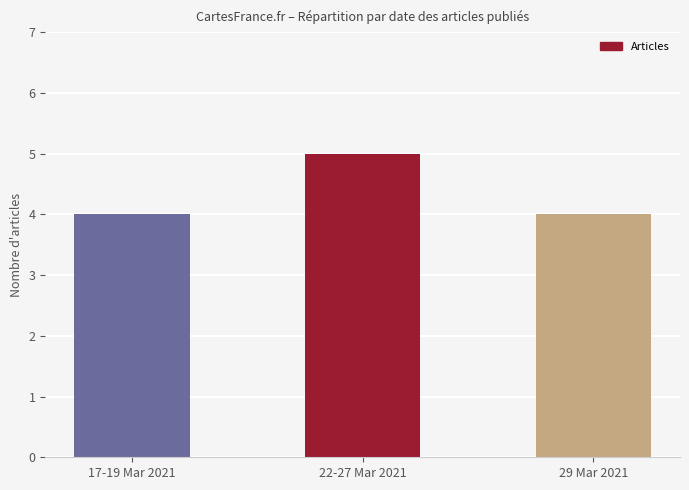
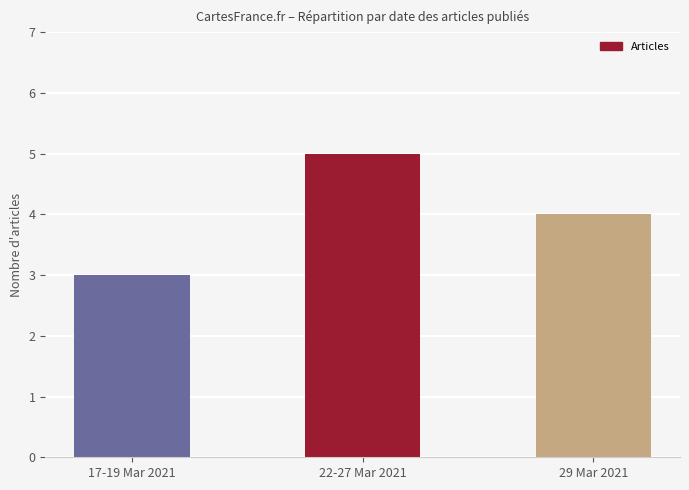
  {
-   "17-19 Mar 2021": 4,
+   "17-19 Mar 2021": 3,
    "22-27 Mar 2021": 5,
    "29 Mar 2021": 4
  }
